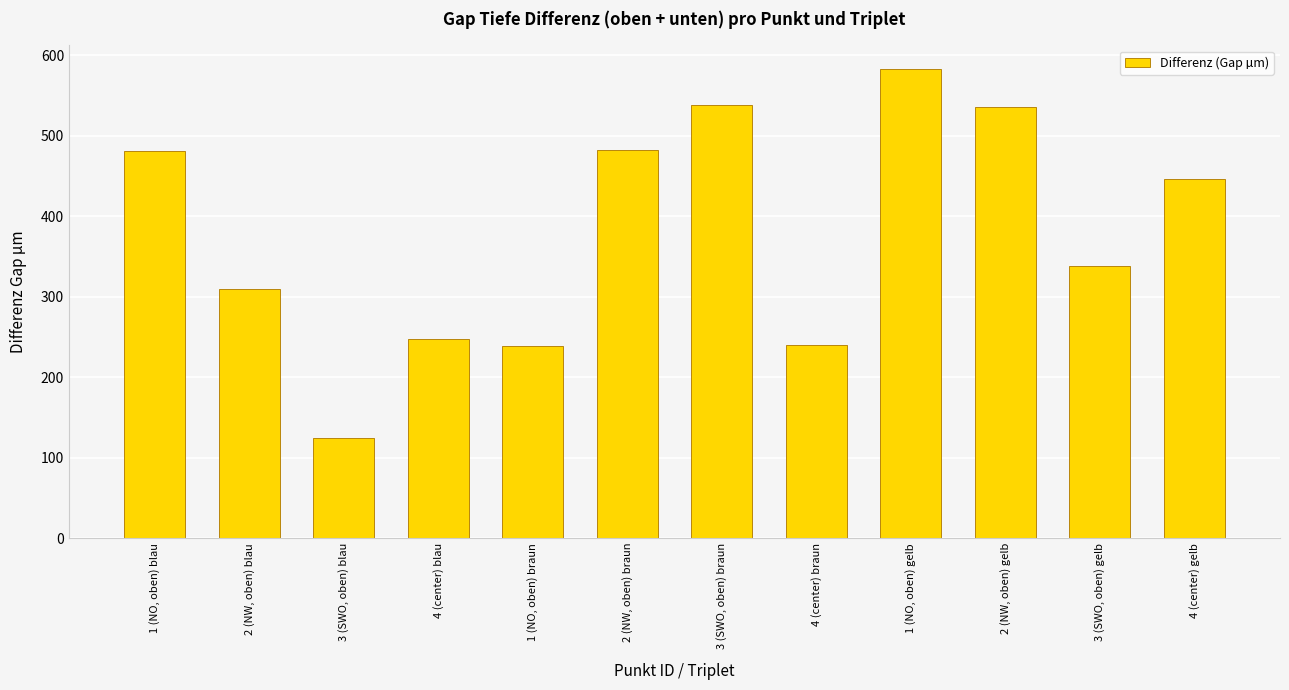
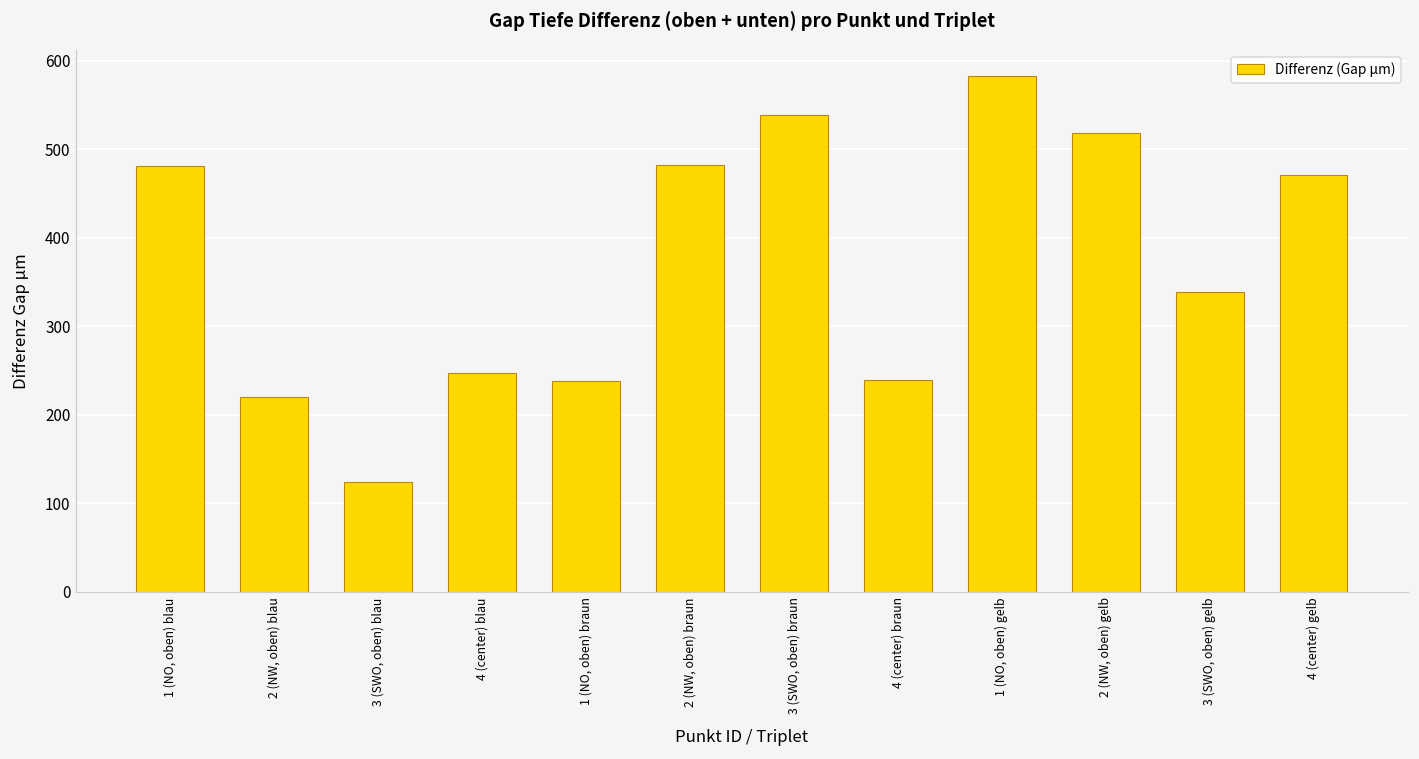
  {
    "1 (NO, oben) blau": 480,
-   "2 (NW, oben) blau": 310,
+   "2 (NW, oben) blau": 220,
    "3 (SWO, oben) blau": 120,
    "4 (center) blau": 250,
    "1 (NO, oben) braun": 240,
    "2 (NW, oben) braun": 480,
    "3 (SWO, oben) braun": 540,
    "4 (center) braun": 240,
    "1 (NO, oben) gelb": 580,
-   "2 (NW, oben) gelb": 540,
+   "2 (NW, oben) gelb": 520,
    "3 (SWO, oben) gelb": 340,
-   "4 (center) gelb": 450
+   "4 (center) gelb": 470
  }
